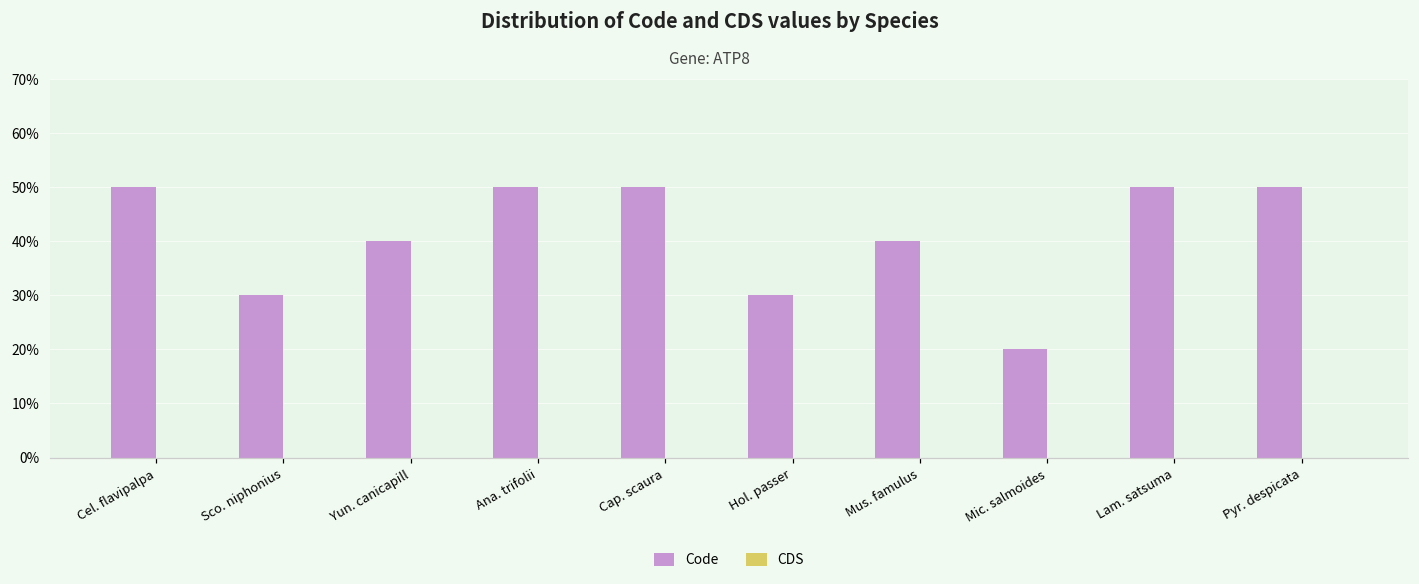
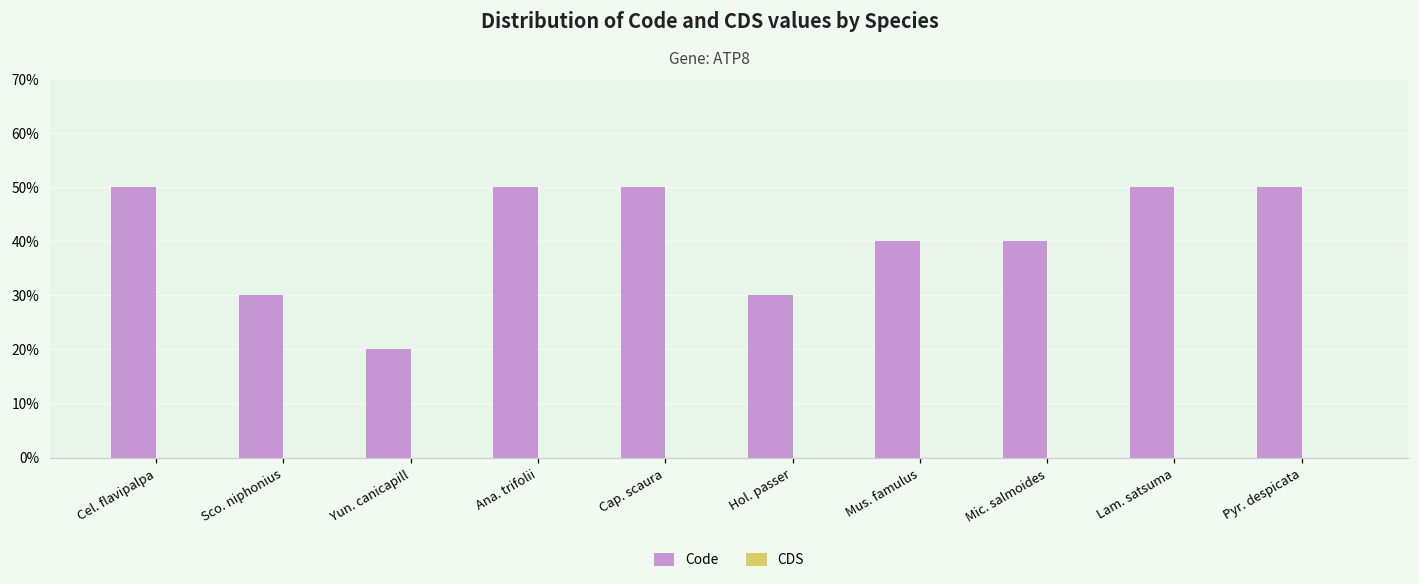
  {
    "Code": {
      "Cel. flavipalpa": "50%",
      "Sco. niphonius": "30%",
-     "Yun. canicapill": "40%",
+     "Yun. canicapill": "20%",
      "Ana. trifolii": "50%",
      "Cap. scaura": "50%",
      "Hol. passer": "30%",
      "Mus. famulus": "40%",
-     "Mic. salmoides": "20%",
+     "Mic. salmoides": "40%",
      "Lam. satsuma": "50%",
      "Pyr. despicata": "50%"
    },
    "CDS": {
      "Cel. flavipalpa": "0%",
      "Sco. niphonius": "0%",
      "Yun. canicapill": "0%",
      "Ana. trifolii": "0%",
      "Cap. scaura": "0%",
      "Hol. passer": "0%",
      "Mus. famulus": "0%",
      "Mic. salmoides": "0%",
      "Lam. satsuma": "0%",
      "Pyr. despicata": "0%"
    }
  }
